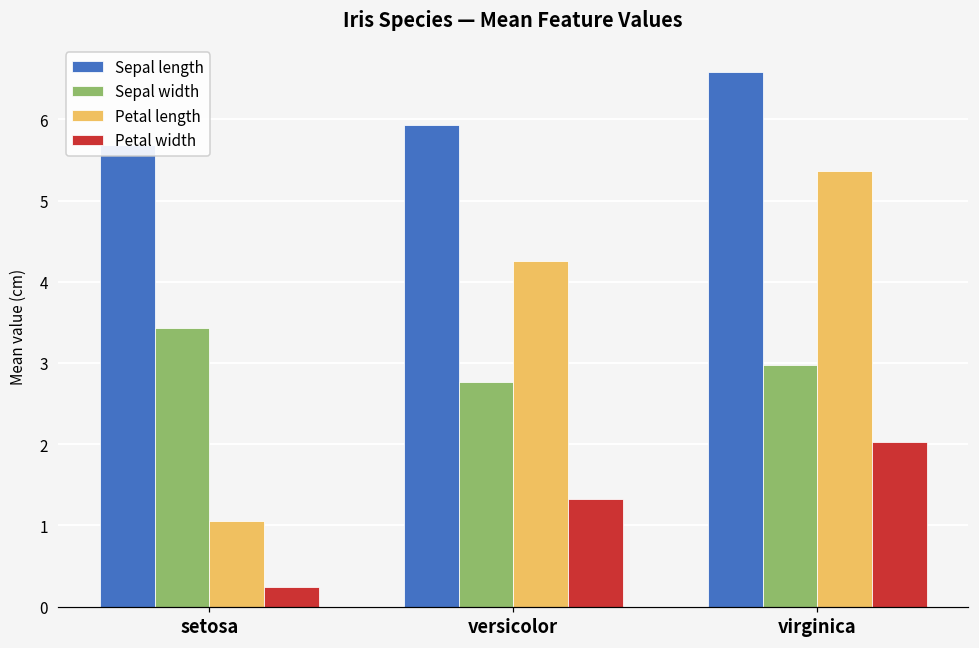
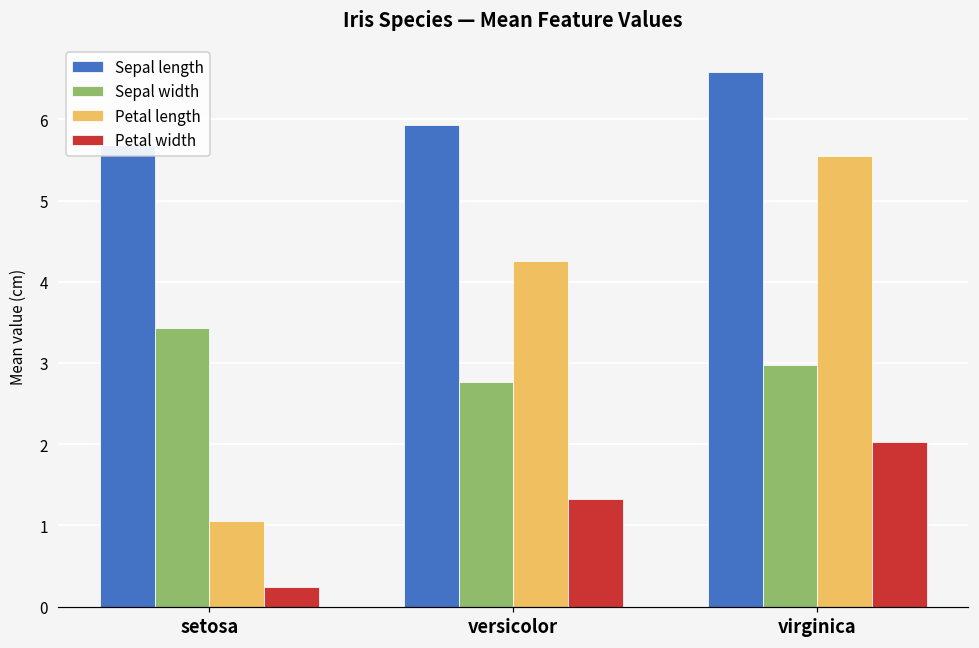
  {
    "Sepal length": {
      "versicolor": 5.9,
      "virginica": 6.6
    },
    "Sepal width": {
      "setosa": 3.4,
      "versicolor": 2.8,
      "virginica": 3.0
    },
    "Petal length": {
      "setosa": 1.1,
      "versicolor": 4.3,
-     "virginica": 5.4
+     "virginica": 5.6
    },
    "Petal width": {
      "setosa": 0.2,
      "versicolor": 1.3,
      "virginica": 2.0
    }
  }
